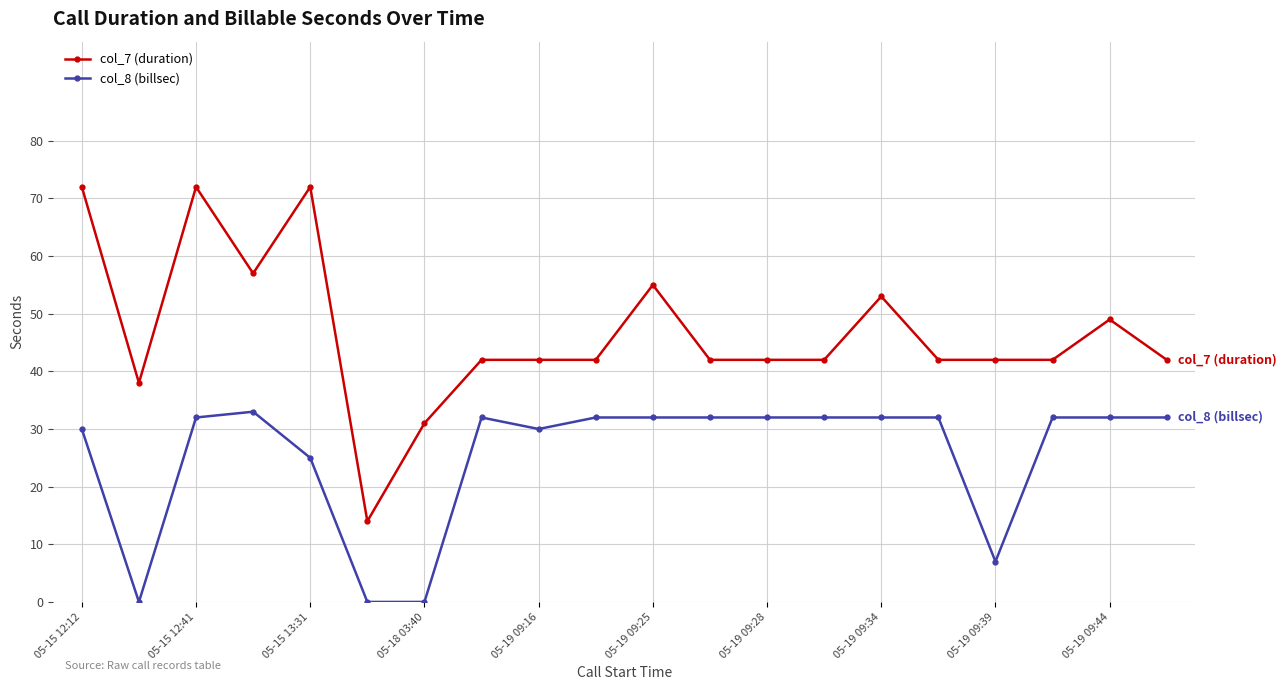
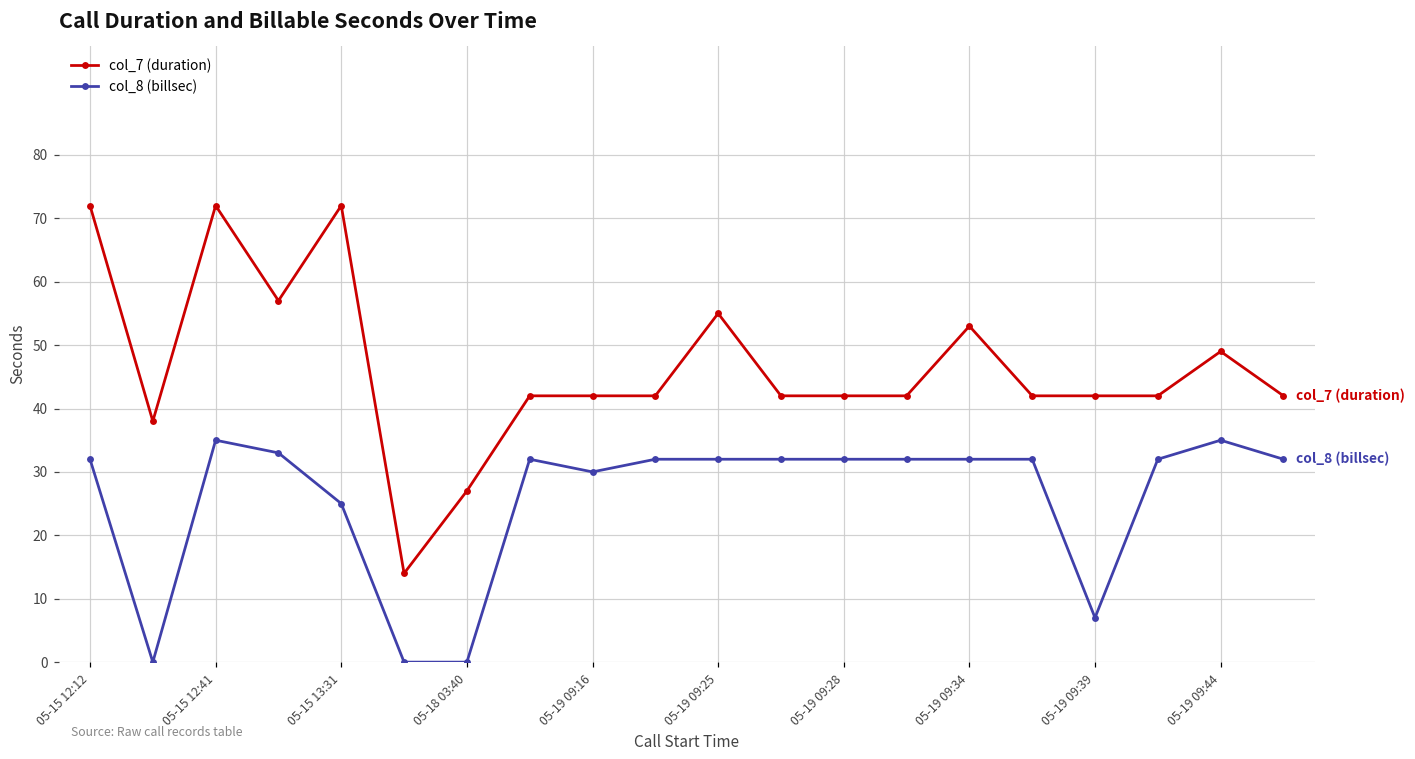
  {
    "col_7 (duration)": {
      "05-15 12:12": 72,
      "05-15 12:41": 72,
      "05-15 13:31": 72,
-     "05-18 03:40": 31,
+     "05-18 03:40": 27,
      "05-19 09:16": 42,
      "05-19 09:25": 55,
      "05-19 09:28": 42,
      "05-19 09:34": 53,
      "05-19 09:39": 42,
      "05-19 09:44": 49
    },
    "col_8 (billsec)": {
-     "05-15 12:12": 30,
-     "05-15 12:41": 32,
+     "05-15 12:12": 32,
+     "05-15 12:41": 35,
      "05-15 13:31": 25,
      "05-18 03:40": 0,
      "05-19 09:16": 30,
      "05-19 09:25": 32,
      "05-19 09:28": 32,
      "05-19 09:34": 32,
      "05-19 09:39": 7,
-     "05-19 09:44": 32
+     "05-19 09:44": 35
    }
  }
